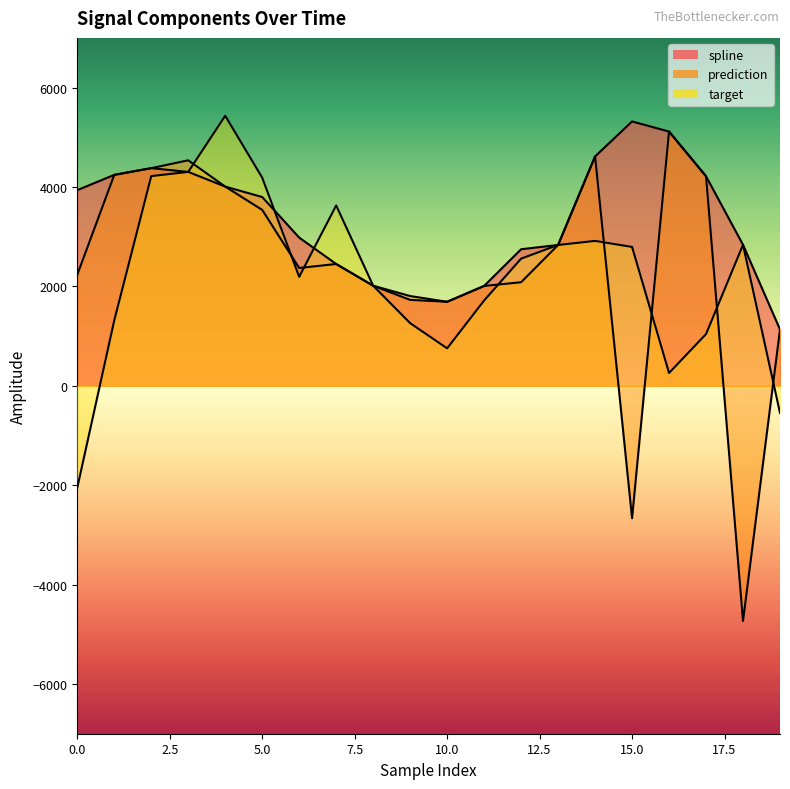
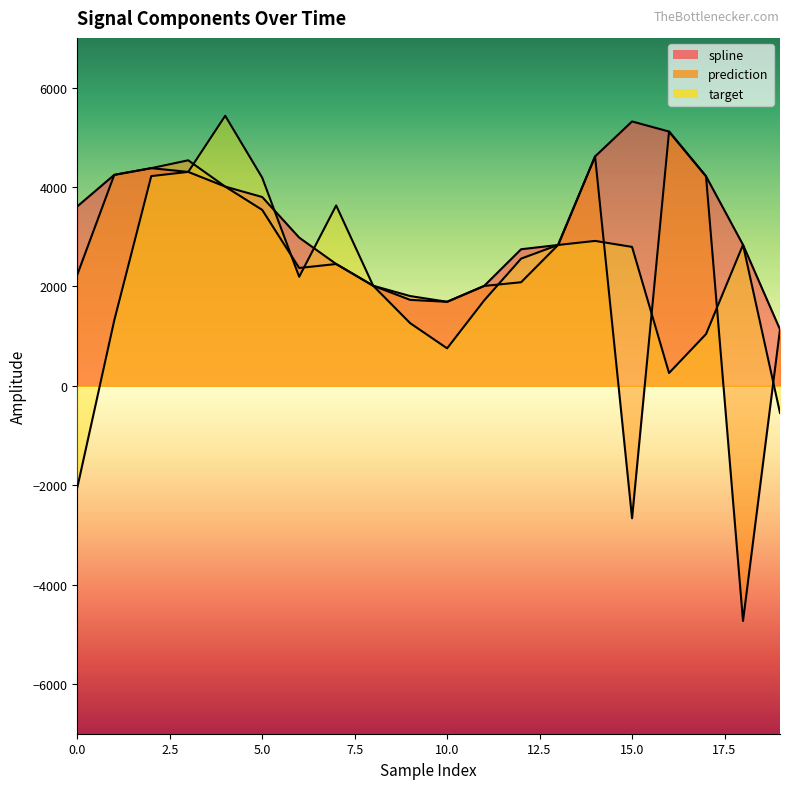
  {
    "spline": {
-     "0.0": 3900,
+     "0.0": 3600,
      "5.0": 3800,
      "15.0": 5300
    }
  }
